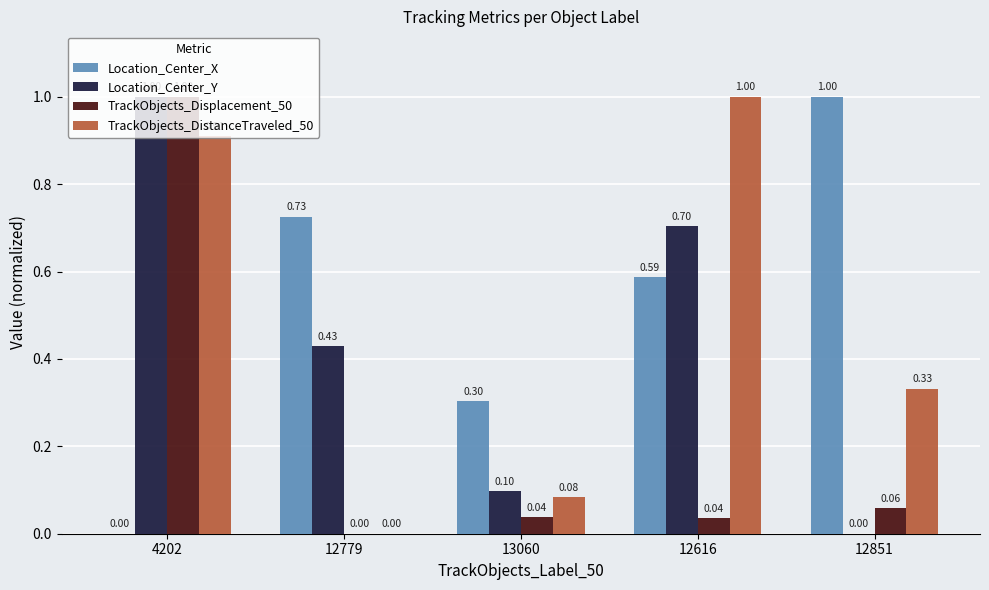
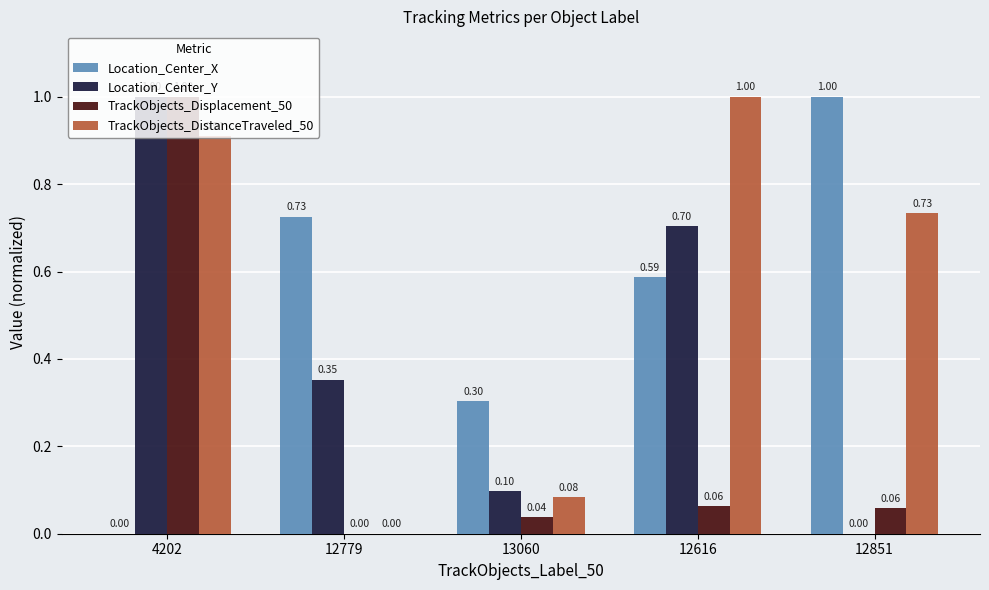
  {
    "Location_Center_X": {
      "4202": 0.00,
      "12779": 0.73,
      "13060": 0.30,
      "12616": 0.59,
      "12851": 1.00
    },
    "Location_Center_Y": {
-     "12779": 0.43,
+     "12779": 0.35,
      "13060": 0.10,
      "12616": 0.70,
      "12851": 0.00
    },
    "TrackObjects_Displacement_50": {
      "12779": 0.00,
      "13060": 0.04,
-     "12616": 0.04,
+     "12616": 0.06,
      "12851": 0.06
    },
    "TrackObjects_DistanceTraveled_50": {
      "12779": 0.00,
      "13060": 0.08,
      "12616": 1.00,
-     "12851": 0.33
+     "12851": 0.73
    }
  }
